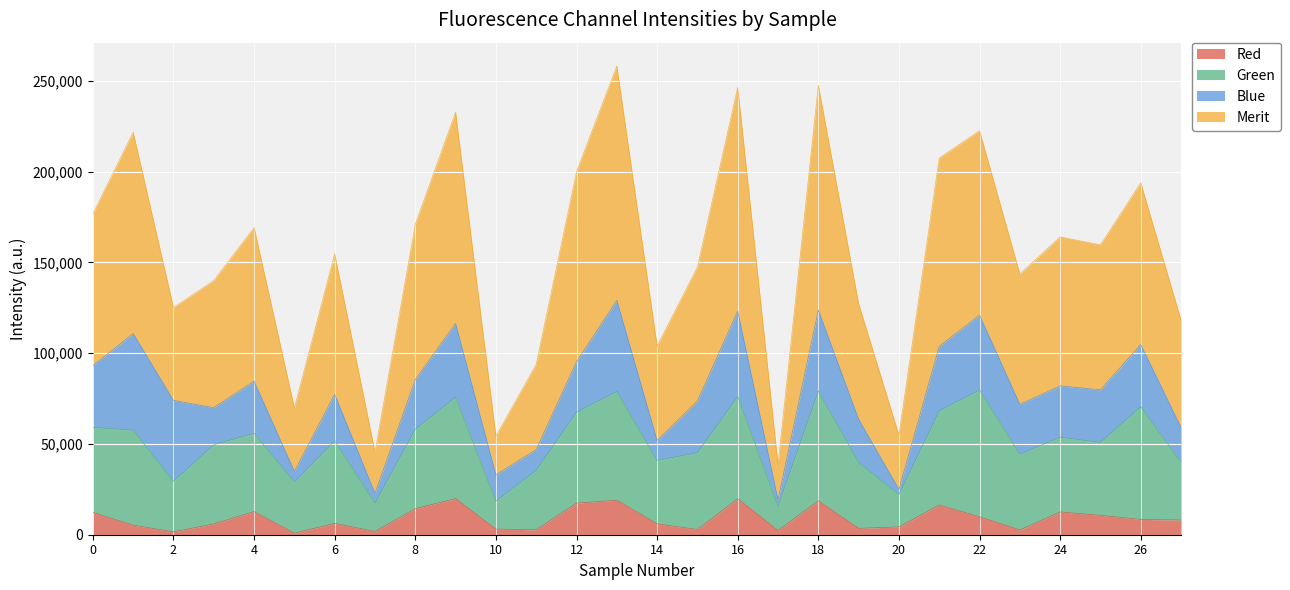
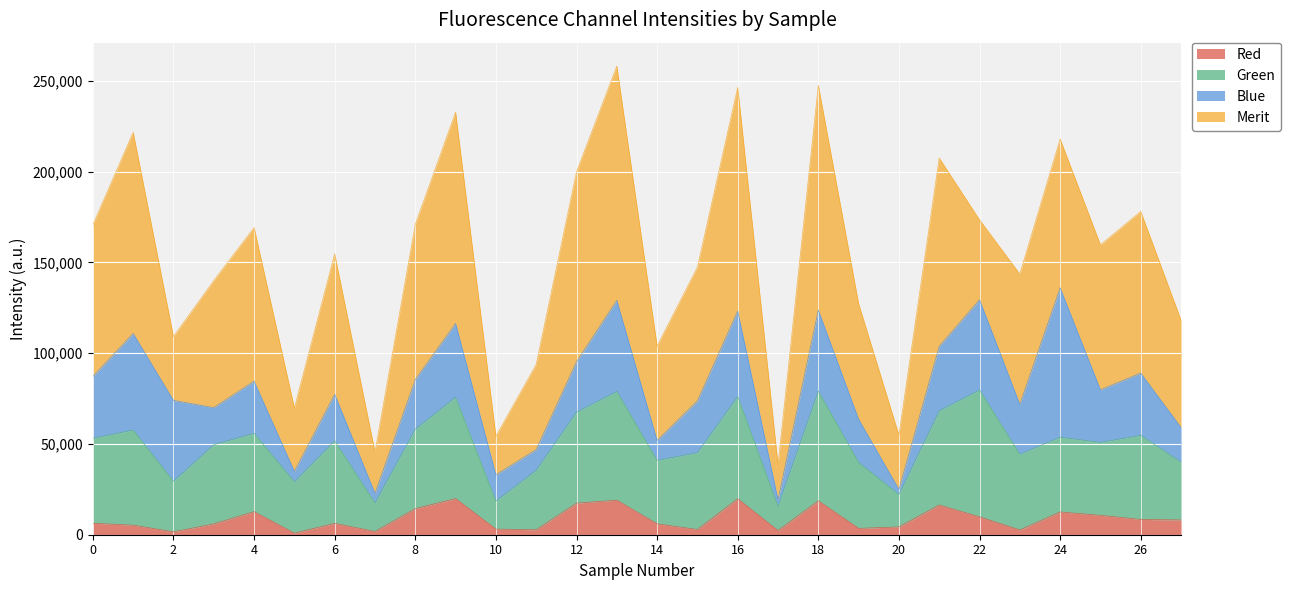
  {
    "Red": {
-     "0": "12,000",
+     "0": "6,000",
      "2": "2,000",
      "4": "13,000",
      "6": "6,000",
      "8": "14,000",
      "10": "3,000",
      "12": "17,000",
      "14": "6,000",
      "16": "20,000",
      "18": "19,000",
      "20": "4,000",
      "22": "10,000",
      "24": "13,000",
      "26": "8,000"
    },
    "Green": {
      "0": "47,000",
      "2": "28,000",
      "4": "43,000",
      "6": "45,000",
      "8": "44,000",
      "10": "15,000",
      "12": "50,000",
      "14": "35,000",
      "16": "56,000",
      "18": "60,000",
      "20": "18,000",
      "22": "70,000",
      "24": "41,000",
-     "26": "62,000"
+     "26": "46,000"
    },
    "Blue": {
      "0": "34,000",
      "2": "45,000",
      "4": "29,000",
      "6": "26,000",
      "8": "27,000",
      "10": "14,000",
      "12": "28,000",
      "14": "11,000",
      "16": "47,000",
      "18": "45,000",
      "20": "3,000",
-     "22": "41,000",
-     "24": "28,000",
+     "22": "50,000",
+     "24": "82,000",
      "26": "34,000"
    },
    "Merit": {
      "0": "84,000",
-     "2": "51,000",
+     "2": "35,000",
      "4": "85,000",
      "6": "77,000",
      "8": "85,000",
      "10": "21,000",
      "12": "105,000",
      "14": "52,000",
      "16": "123,000",
      "18": "124,000",
      "20": "30,000",
-     "22": "102,000",
+     "22": "44,000",
      "24": "82,000",
      "26": "89,000"
    }
  }
